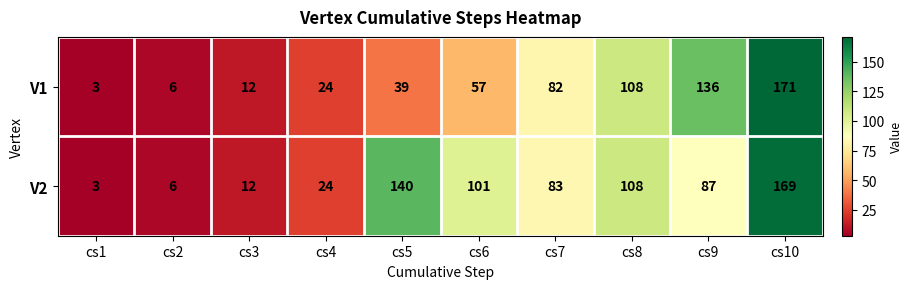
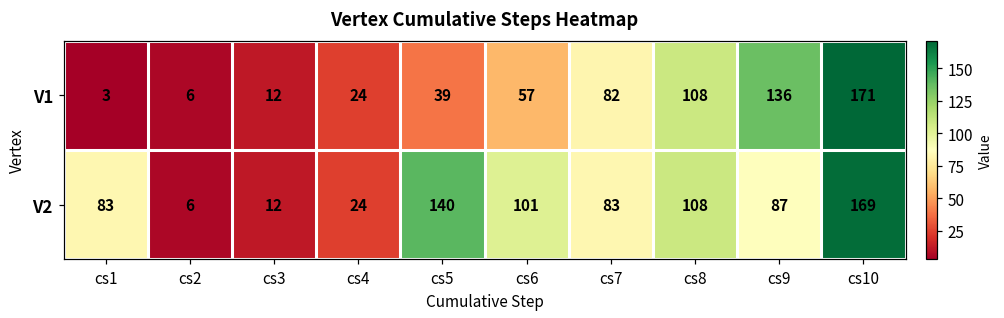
  {
    "V1": {
      "cs1": 3,
      "cs2": 6,
      "cs3": 12,
      "cs4": 24,
      "cs5": 39,
      "cs6": 57,
      "cs7": 82,
      "cs8": 108,
      "cs9": 136,
      "cs10": 171
    },
    "V2": {
-     "cs1": 3,
+     "cs1": 83,
      "cs2": 6,
      "cs3": 12,
      "cs4": 24,
      "cs5": 140,
      "cs6": 101,
      "cs7": 83,
      "cs8": 108,
      "cs9": 87,
      "cs10": 169
    }
  }
